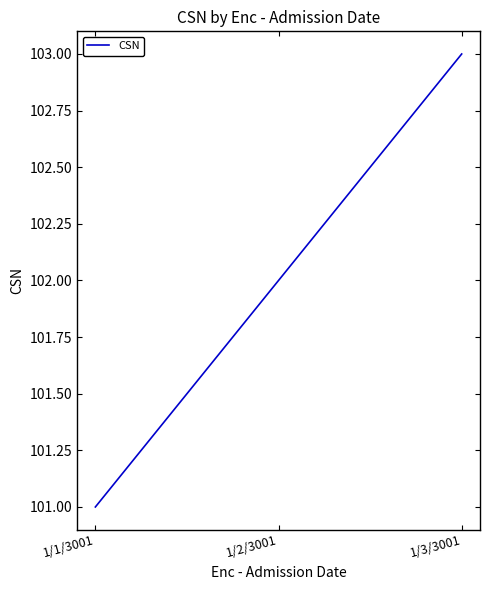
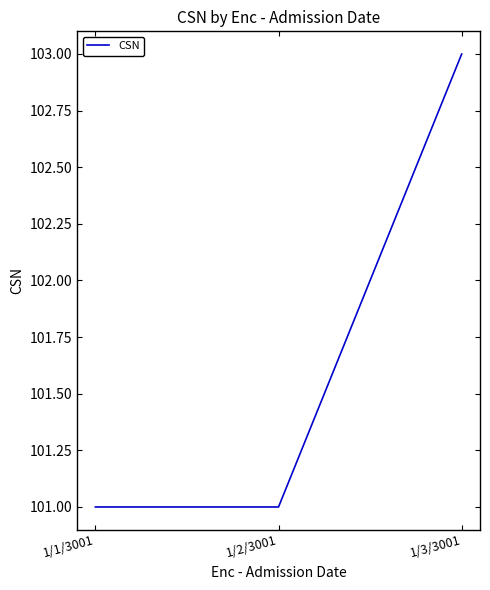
  {
    "1/1/3001": 101,
-   "1/2/3001": 102,
+   "1/2/3001": 101,
    "1/3/3001": 103
  }
